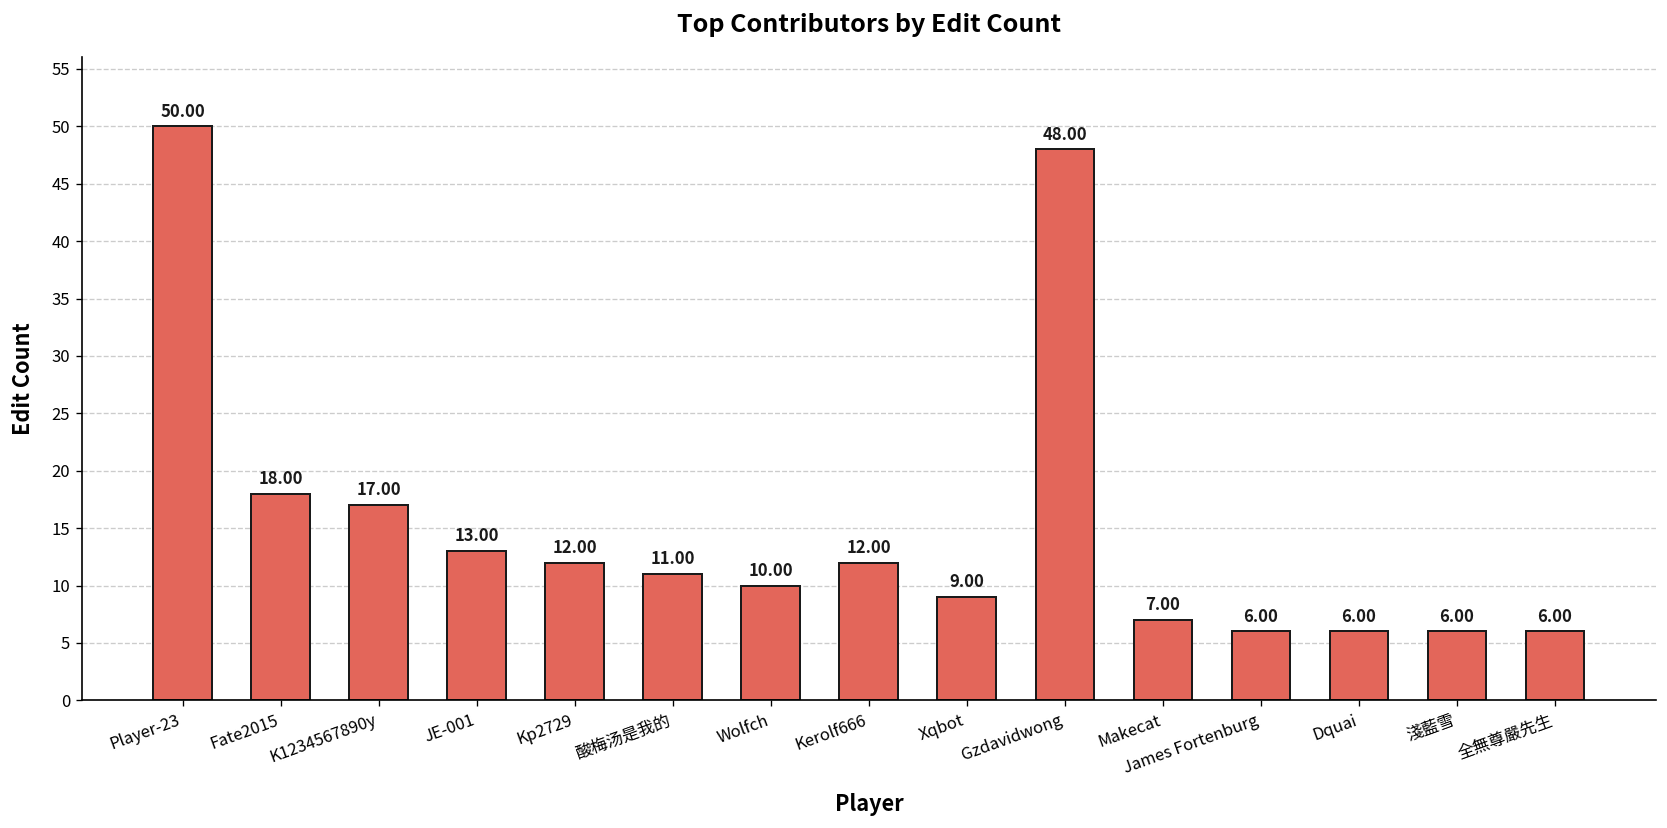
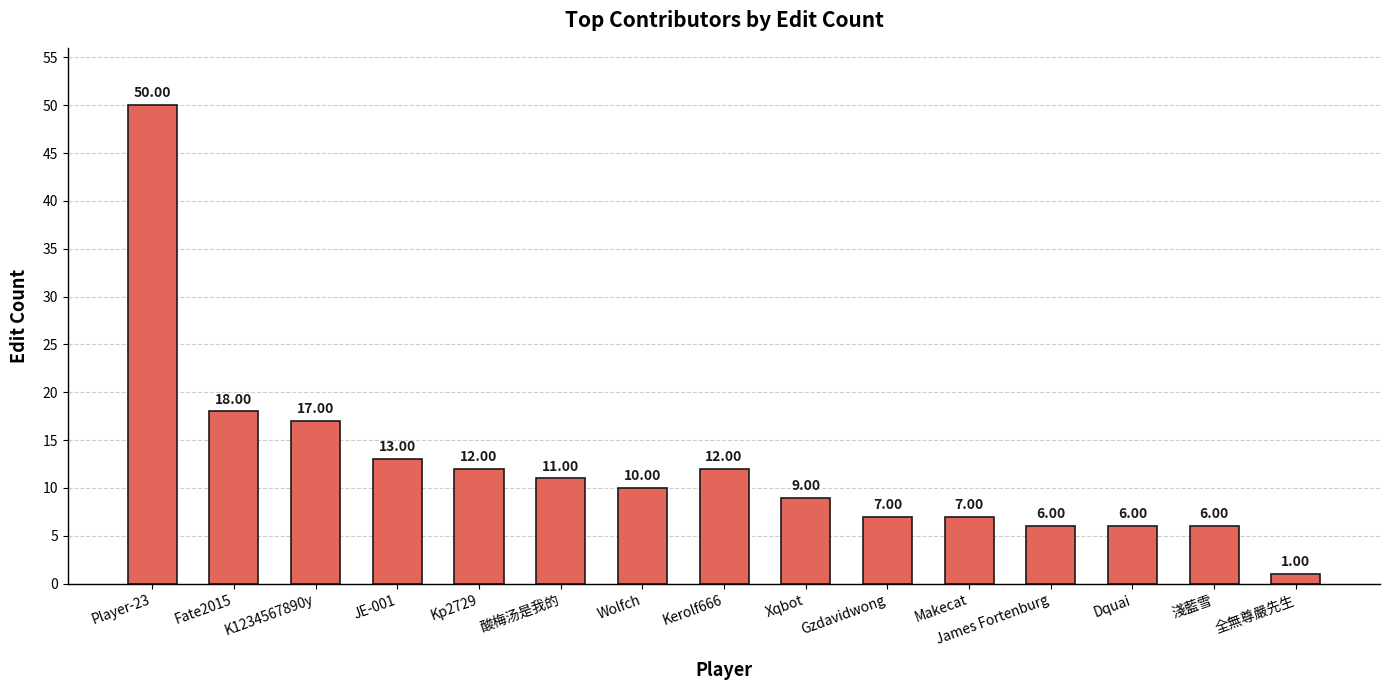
  {
    "Player-23": 50.00,
    "Fate2015": 18.00,
    "K1234567890y": 17.00,
    "JE-001": 13.00,
    "Kp2729": 12.00,
    "酸梅汤是我的": 11.00,
    "Wolfch": 10.00,
    "Kerolf666": 12.00,
    "Xqbot": 9.00,
-   "Gzdavidwong": 48.00,
+   "Gzdavidwong": 7.00,
    "Makecat": 7.00,
    "James Fortenburg": 6.00,
    "Dquai": 6.00,
    "淺藍雪": 6.00,
-   "全無尊嚴先生": 6.00
+   "全無尊嚴先生": 1.00
  }
